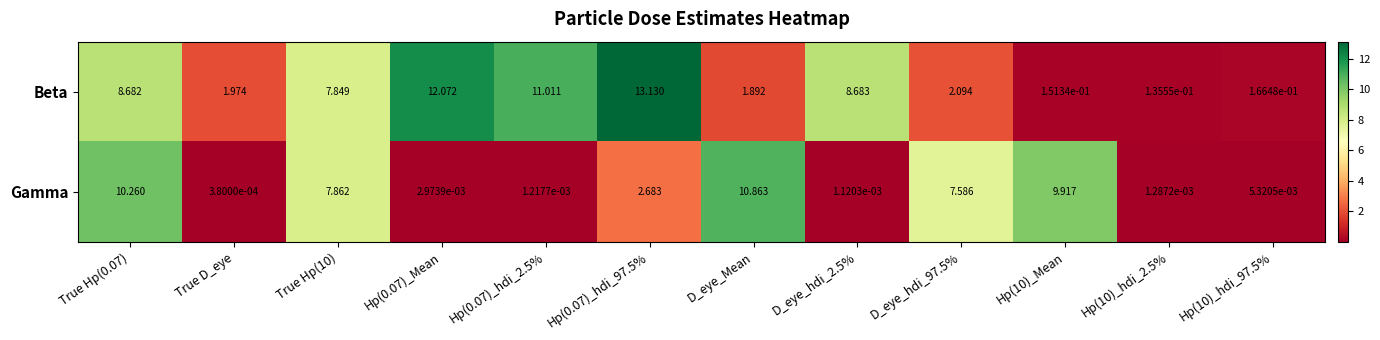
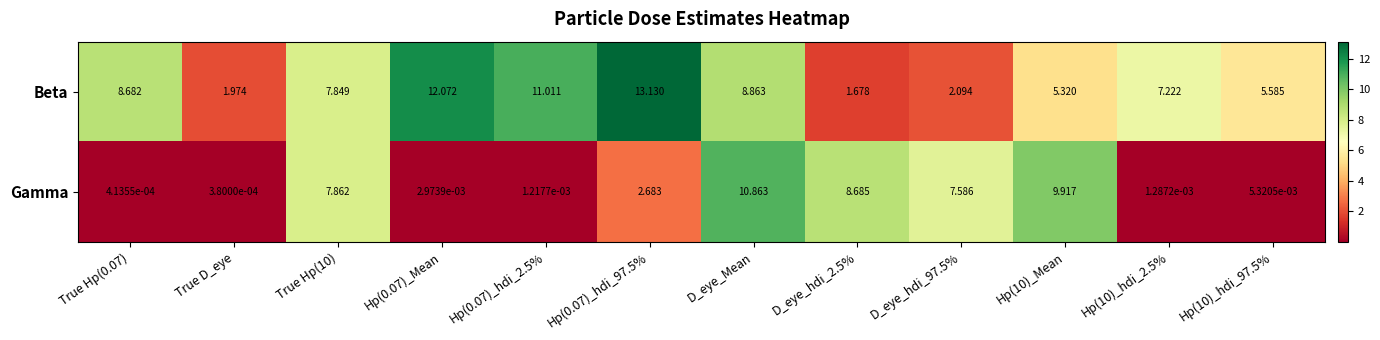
  {
    "Beta": {
      "True Hp(0.07)": "8.682",
      "True D_eye": "1.974",
      "True Hp(10)": "7.849",
      "Hp(0.07)_Mean": "12.072",
      "Hp(0.07)_hdi_2.5%": "11.011",
      "Hp(0.07)_hdi_97.5%": "13.130",
-     "D_eye_Mean": "1.892",
-     "D_eye_hdi_2.5%": "8.683",
+     "D_eye_Mean": "8.863",
+     "D_eye_hdi_2.5%": "1.678",
      "D_eye_hdi_97.5%": "2.094",
-     "Hp(10)_Mean": "1.5134e-01",
-     "Hp(10)_hdi_2.5%": "1.3555e-01",
-     "Hp(10)_hdi_97.5%": "1.6648e-01"
+     "Hp(10)_Mean": "5.320",
+     "Hp(10)_hdi_2.5%": "7.222",
+     "Hp(10)_hdi_97.5%": "5.585"
    },
    "Gamma": {
-     "True Hp(0.07)": "10.260",
+     "True Hp(0.07)": "4.1355e-04",
      "True D_eye": "3.8000e-04",
      "True Hp(10)": "7.862",
      "Hp(0.07)_Mean": "2.9739e-03",
      "Hp(0.07)_hdi_2.5%": "1.2177e-03",
      "Hp(0.07)_hdi_97.5%": "2.683",
      "D_eye_Mean": "10.863",
-     "D_eye_hdi_2.5%": "1.1203e-03",
+     "D_eye_hdi_2.5%": "8.685",
      "D_eye_hdi_97.5%": "7.586",
      "Hp(10)_Mean": "9.917",
      "Hp(10)_hdi_2.5%": "1.2872e-03",
      "Hp(10)_hdi_97.5%": "5.3205e-03"
    }
  }
